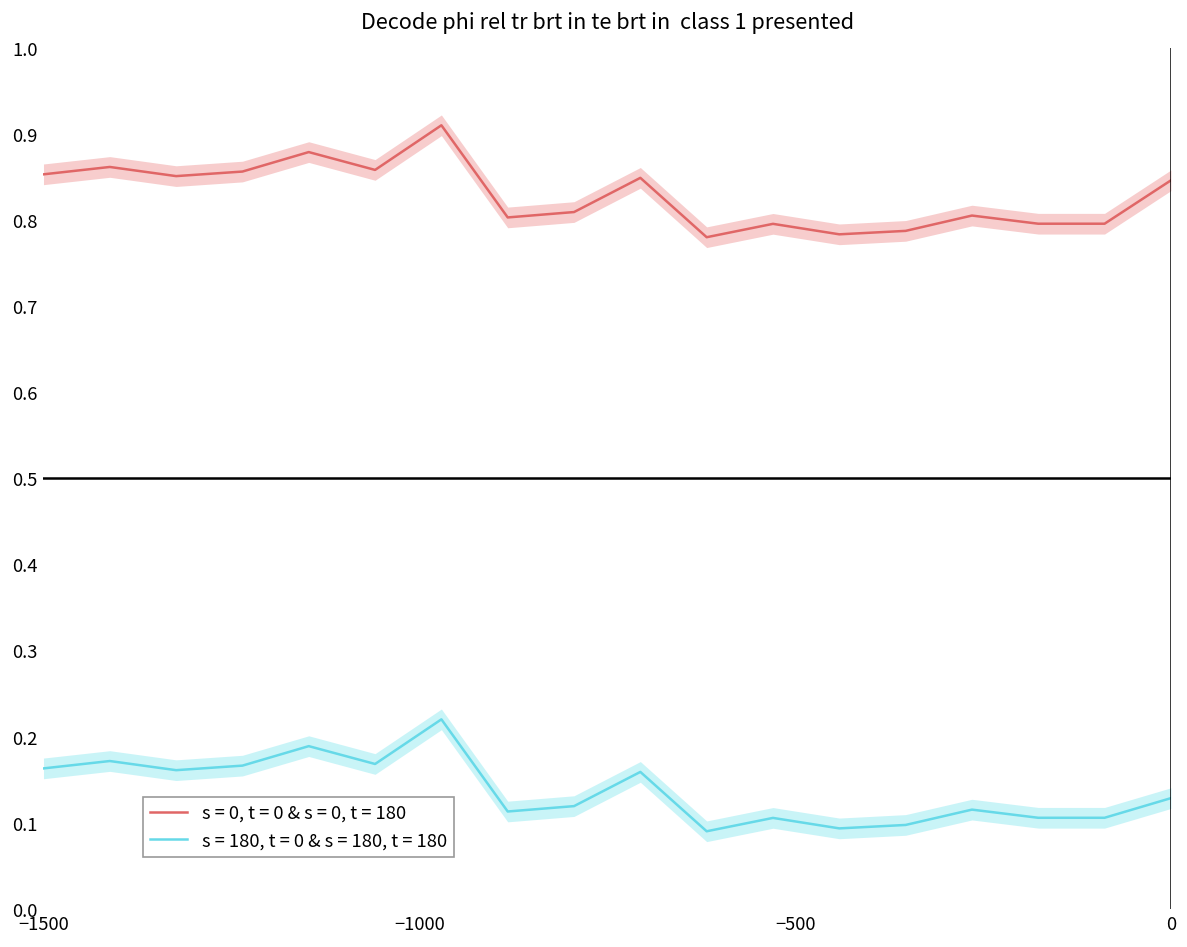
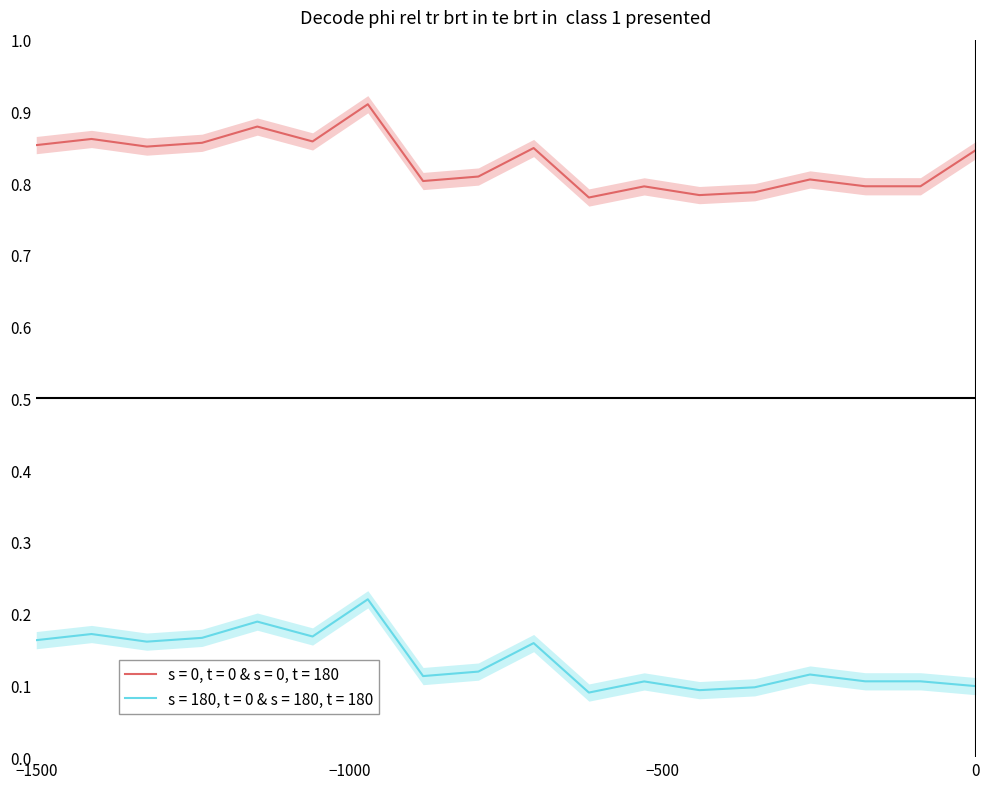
  {
    "s = 0, t = 0 & s = 0, t = 180": {
      "−1500": 0.85,
      "0": 0.85
    },
    "s = 180, t = 0 & s = 180, t = 180": {
      "−1500": 0.16,
-     "0": 0.13
+     "0": 0.10
    }
  }
